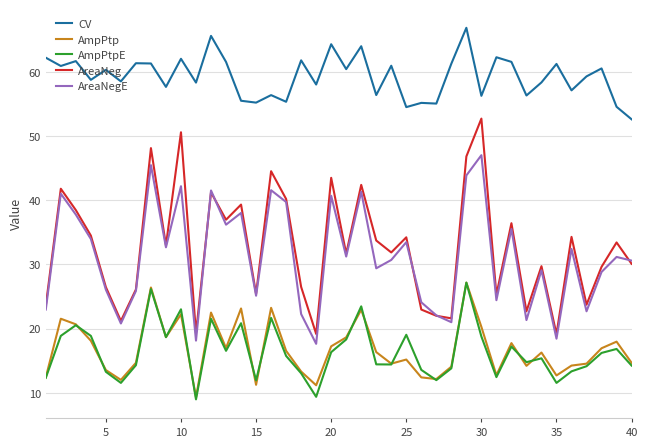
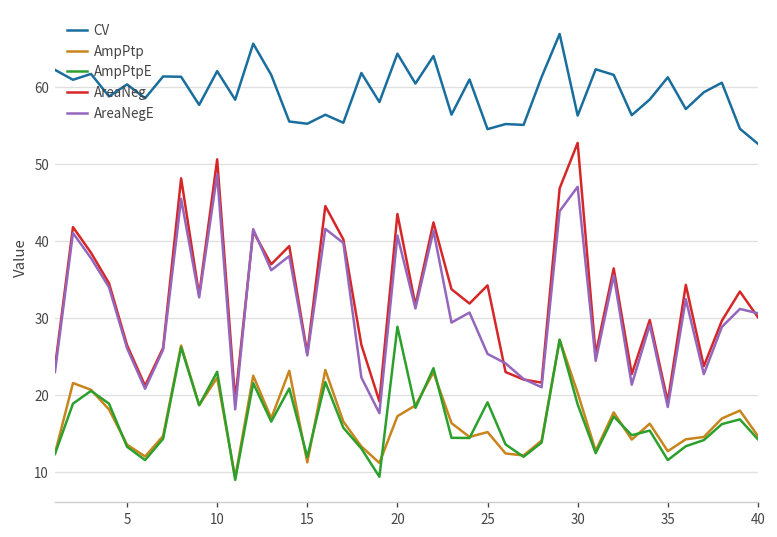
  {
    "CV": {
      "5": 60,
      "10": 62,
      "15": 55,
      "20": 64,
      "25": 55,
      "30": 56,
      "35": 61,
      "40": 53
    },
    "AmpPtp": {
      "10": 22,
      "15": 11,
      "20": 17,
      "25": 15,
      "30": 20,
      "35": 13,
      "40": 15
    },
    "AmpPtpE": {
      "10": 23,
      "15": 12,
-     "20": 16,
+     "20": 29,
      "25": 19,
      "30": 19,
      "35": 12,
      "40": 14
    },
    "AreaNeg": {
      "10": 51,
      "20": 44,
      "25": 34,
      "30": 53,
      "35": 19,
      "40": 30
    },
    "AreaNegE": {
-     "10": 42,
+     "10": 49,
      "20": 41,
-     "25": 33,
+     "25": 25,
      "30": 47,
      "35": 18,
      "40": 31
    }
  }
